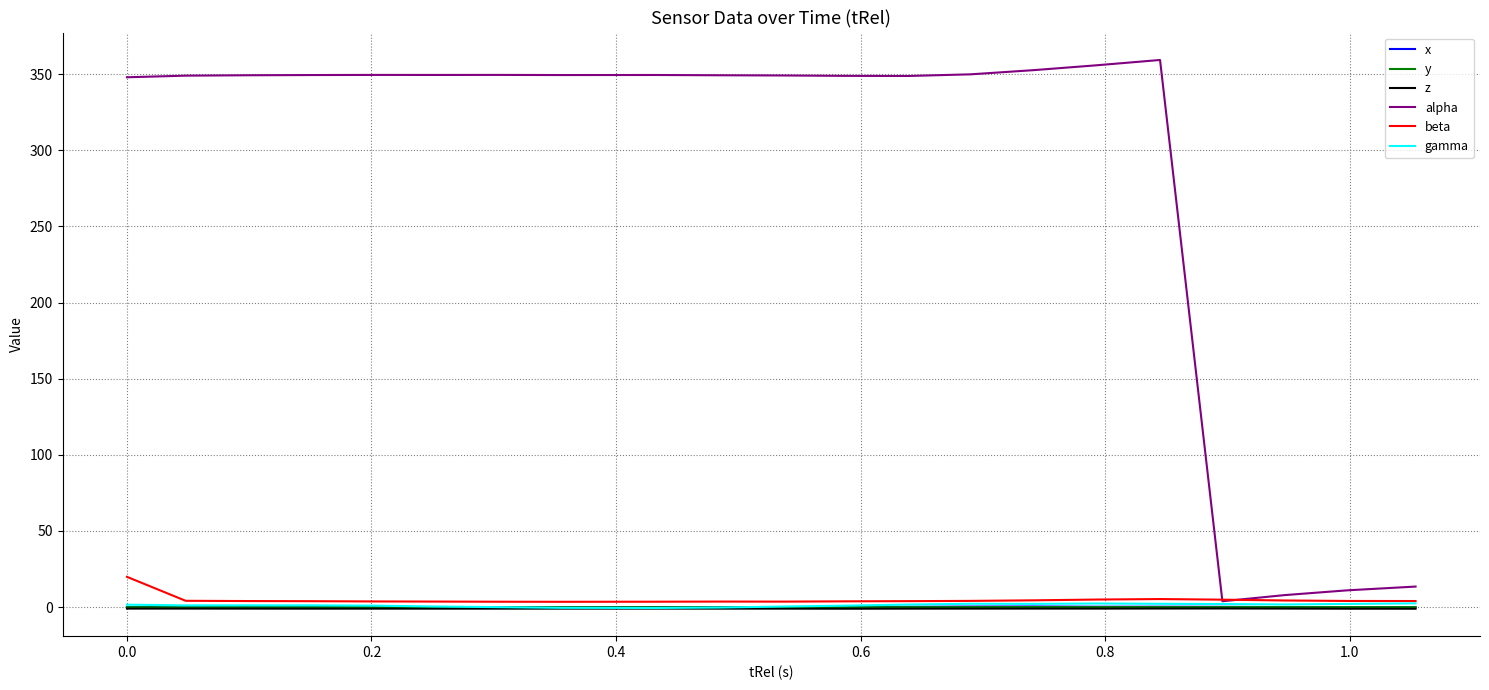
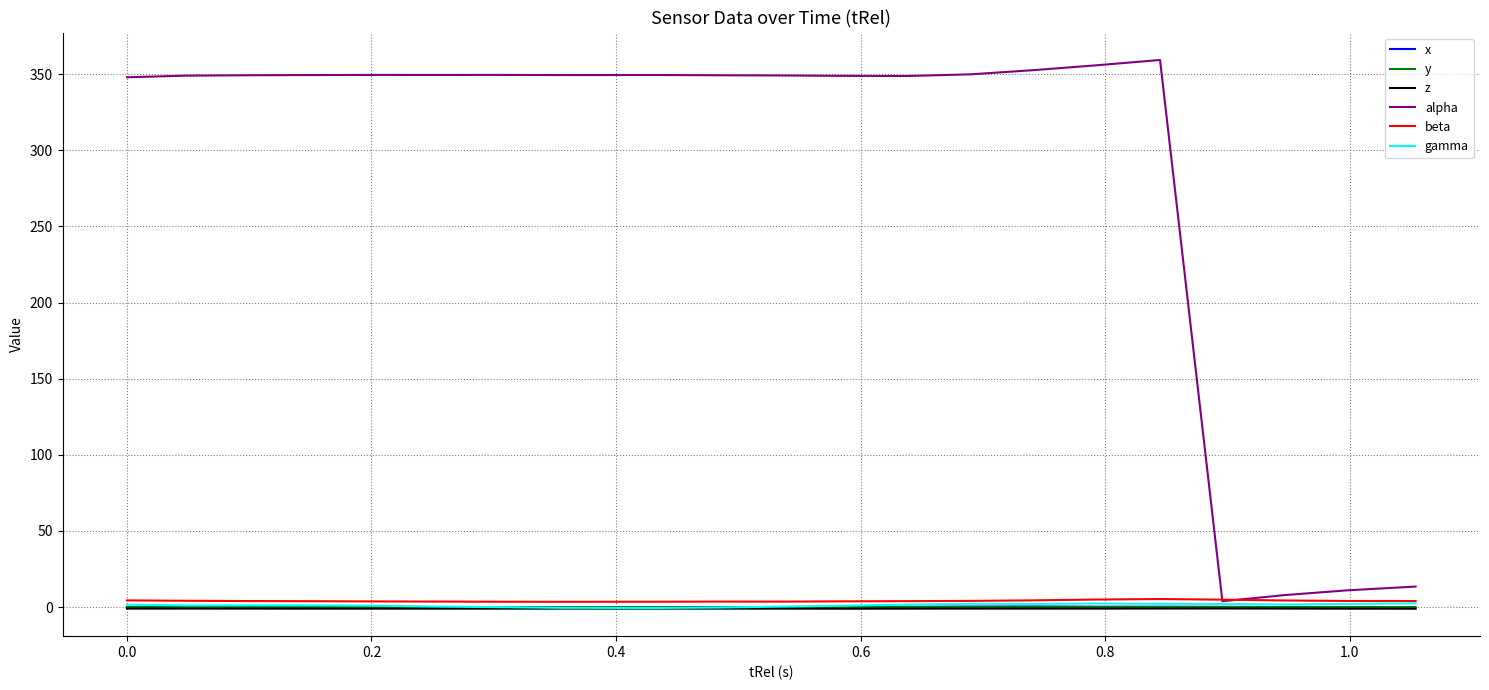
  {
    "alpha": {
      "0.0": 348
    },
    "beta": {
-     "0.0": 20
+     "0.0": 4
    }
  }
